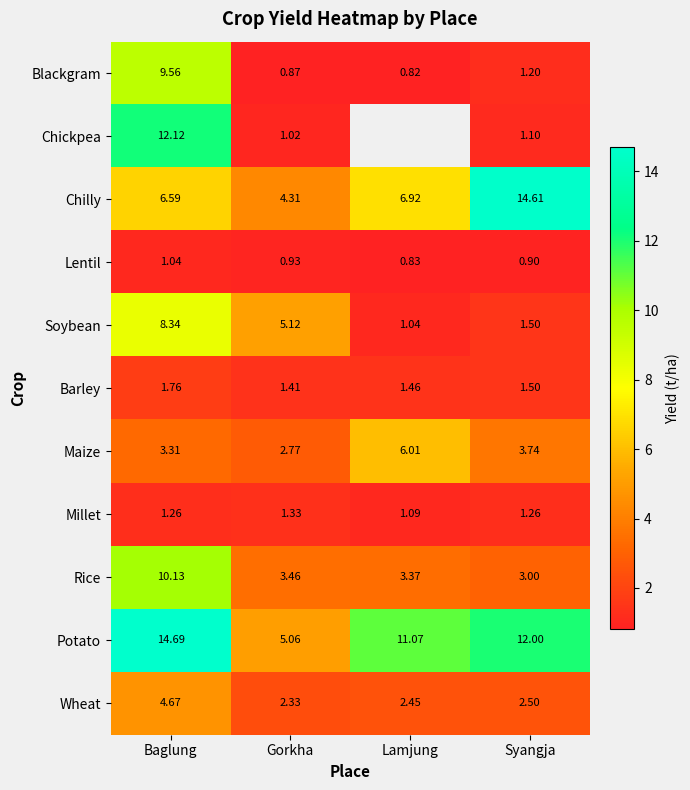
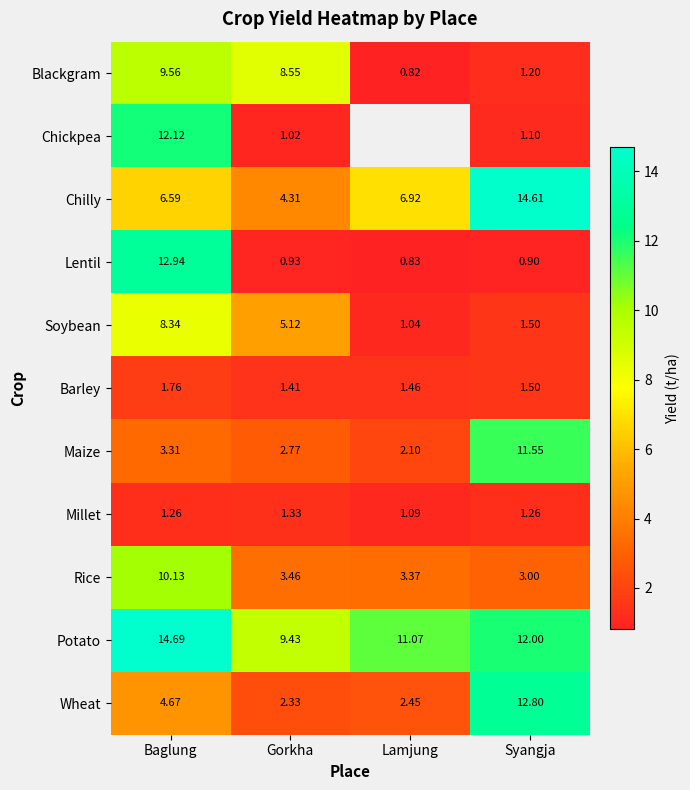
  {
    "Blackgram": {
      "Baglung": 9.56,
-     "Gorkha": 0.87,
+     "Gorkha": 8.55,
      "Lamjung": 0.82,
      "Syangja": 1.20
    },
    "Chickpea": {
      "Baglung": 12.12,
      "Gorkha": 1.02,
      "Syangja": 1.10
    },
    "Chilly": {
      "Baglung": 6.59,
      "Gorkha": 4.31,
      "Lamjung": 6.92,
      "Syangja": 14.61
    },
    "Lentil": {
-     "Baglung": 1.04,
+     "Baglung": 12.94,
      "Gorkha": 0.93,
      "Lamjung": 0.83,
      "Syangja": 0.90
    },
    "Soybean": {
      "Baglung": 8.34,
      "Gorkha": 5.12,
      "Lamjung": 1.04,
      "Syangja": 1.50
    },
    "Barley": {
      "Baglung": 1.76,
      "Gorkha": 1.41,
      "Lamjung": 1.46,
      "Syangja": 1.50
    },
    "Maize": {
      "Baglung": 3.31,
      "Gorkha": 2.77,
-     "Lamjung": 6.01,
-     "Syangja": 3.74
+     "Lamjung": 2.10,
+     "Syangja": 11.55
    },
    "Millet": {
      "Baglung": 1.26,
      "Gorkha": 1.33,
      "Lamjung": 1.09,
      "Syangja": 1.26
    },
    "Rice": {
      "Baglung": 10.13,
      "Gorkha": 3.46,
      "Lamjung": 3.37,
      "Syangja": 3.00
    },
    "Potato": {
      "Baglung": 14.69,
-     "Gorkha": 5.06,
+     "Gorkha": 9.43,
      "Lamjung": 11.07,
      "Syangja": 12.00
    },
    "Wheat": {
      "Baglung": 4.67,
      "Gorkha": 2.33,
      "Lamjung": 2.45,
-     "Syangja": 2.50
+     "Syangja": 12.80
    }
  }
